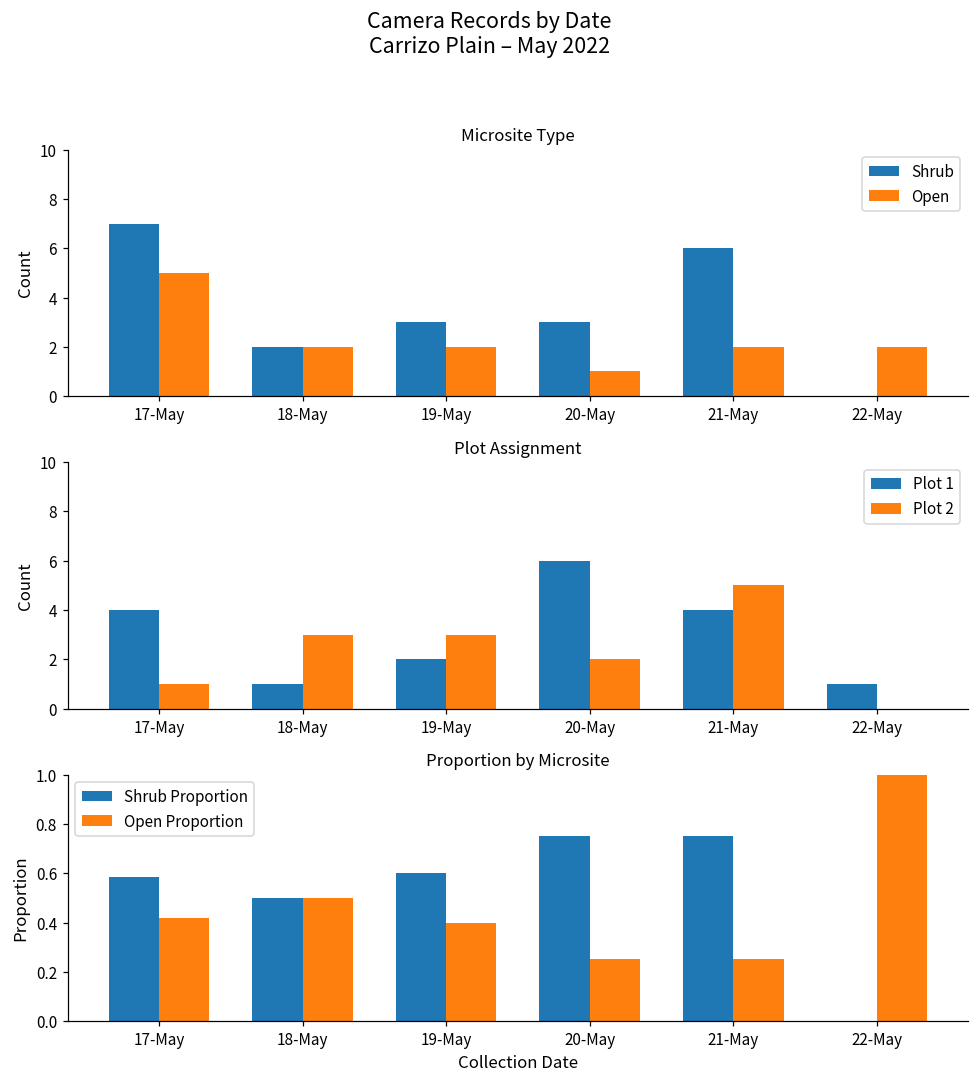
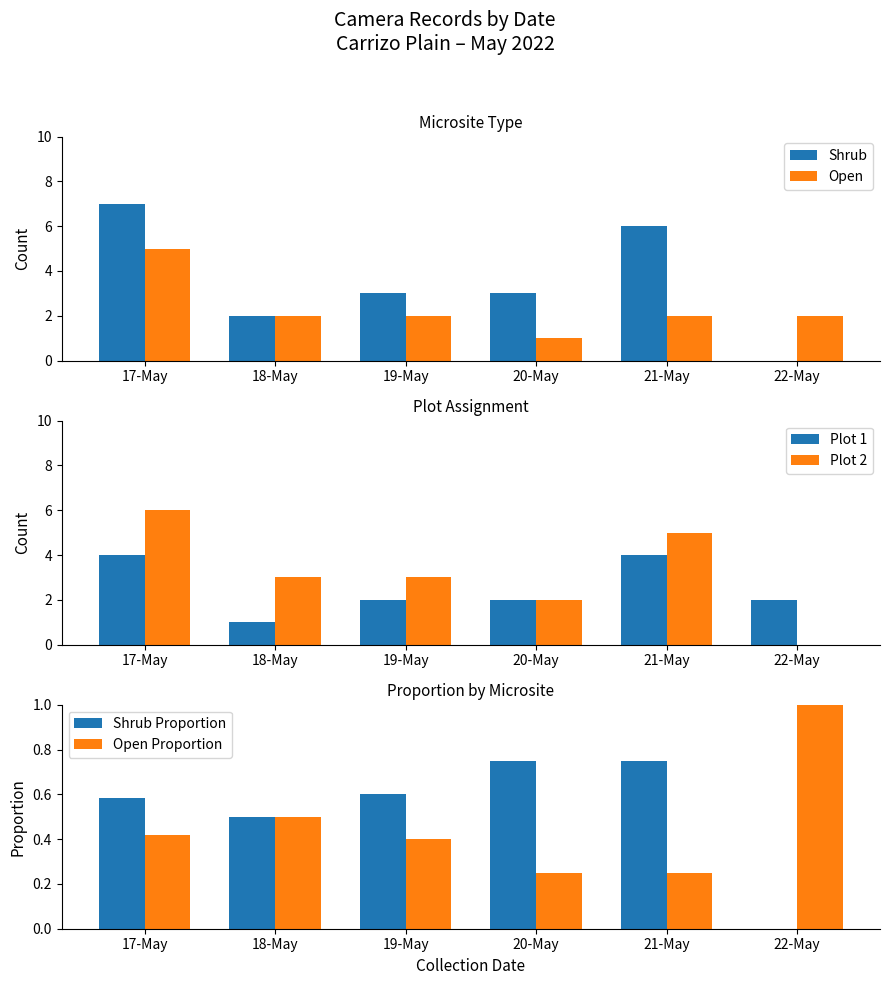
  {
    "Microsite Type": {
      "Shrub": {
        "17-May": 7.0,
        "18-May": 2.0,
        "19-May": 3.0,
        "20-May": 3.0,
        "21-May": 6.0,
        "22-May": 0.0
      },
      "Open": {
        "17-May": 5.0,
        "18-May": 2.0,
        "19-May": 2.0,
        "20-May": 1.0,
        "21-May": 2.0,
        "22-May": 2.0
      }
    },
    "Plot Assignment": {
      "Plot 1": {
        "17-May": 4,
        "18-May": 1,
        "19-May": 2,
-       "20-May": 6,
+       "20-May": 2,
        "21-May": 4,
-       "22-May": 1
+       "22-May": 2
      },
      "Plot 2": {
-       "17-May": 1,
+       "17-May": 6,
        "18-May": 3,
        "19-May": 3,
        "20-May": 2,
        "21-May": 5,
        "22-May": 0
      }
    },
    "Proportion by Microsite": {
      "Shrub Proportion": {
        "17-May": 0.58,
        "18-May": 0.50,
        "19-May": 0.60,
        "20-May": 0.75,
        "21-May": 0.75,
        "22-May": 0.00
      },
      "Open Proportion": {
        "17-May": 0.42,
        "18-May": 0.50,
        "19-May": 0.40,
        "20-May": 0.25,
        "21-May": 0.25,
        "22-May": 1.00
      }
    }
  }
